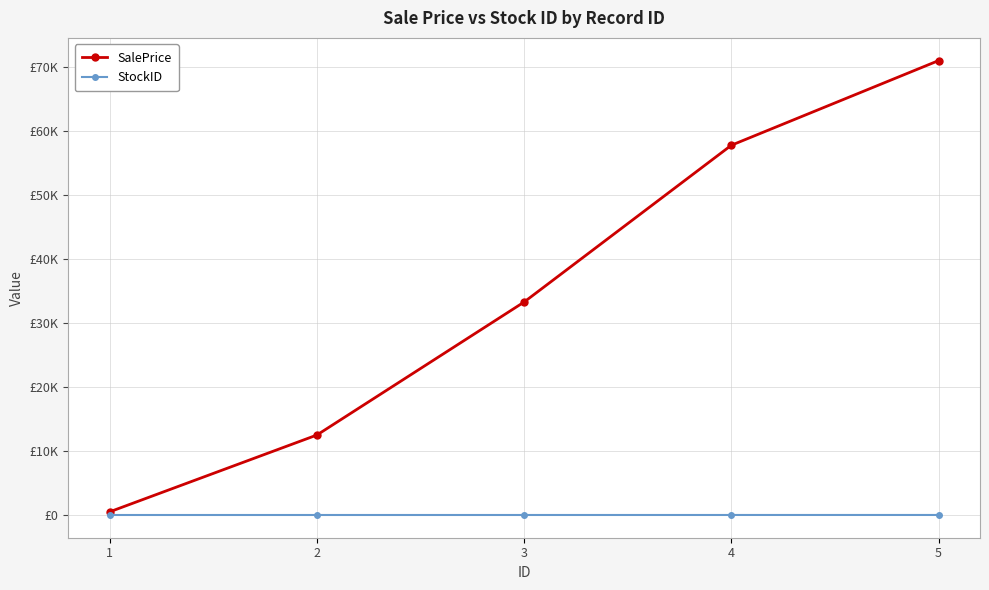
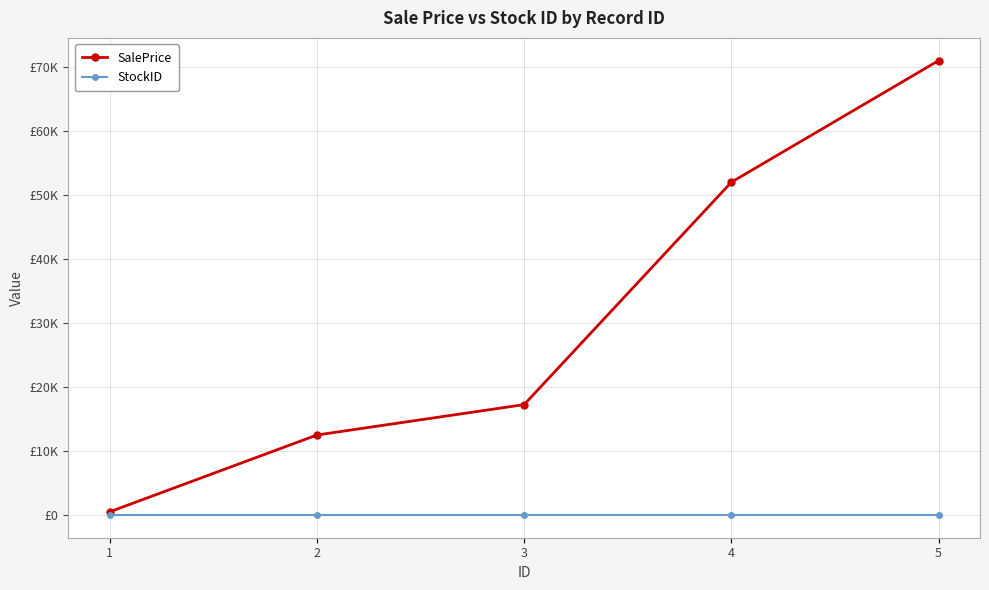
  {
    "SalePrice": {
      "1": "£1000",
      "2": "£13000",
-     "3": "£33000",
-     "4": "£58000",
+     "3": "£17000",
+     "4": "£52000",
      "5": "£71000"
    },
    "StockID": {
      "1": "£0",
      "2": "£0",
      "3": "£0",
      "4": "£0",
      "5": "£0"
    }
  }
